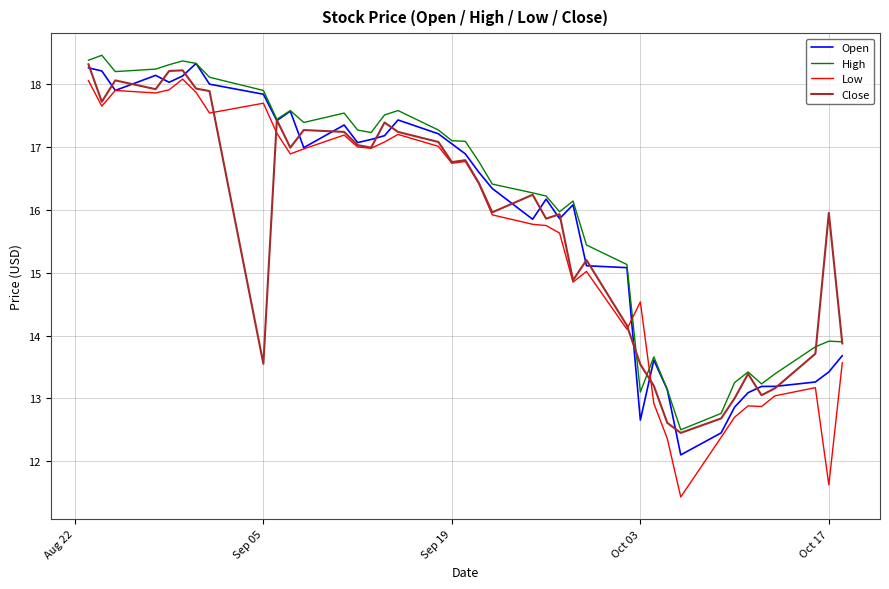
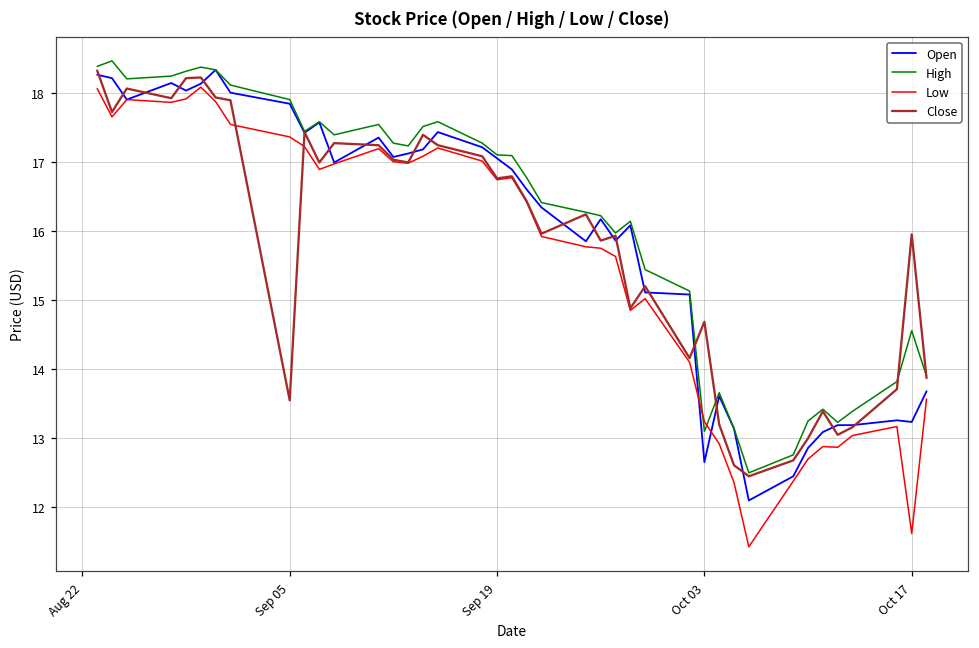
  {
    "Open": {
      "Sep 05": 17.8,
      "Sep 19": 17.0,
      "Oct 03": 12.7,
-     "Oct 17": 13.4
+     "Oct 17": 13.2
    },
    "High": {
      "Sep 05": 17.9,
      "Sep 19": 17.1,
      "Oct 03": 13.1,
-     "Oct 17": 13.9
+     "Oct 17": 14.6
    },
    "Low": {
-     "Sep 05": 17.7,
-     "Oct 03": 14.5,
+     "Sep 05": 17.4,
+     "Oct 03": 13.2,
      "Oct 17": 11.6
    },
    "Close": {
      "Sep 05": 13.5,
-     "Oct 03": 13.5,
+     "Oct 03": 14.7,
      "Oct 17": 16.0
    }
  }
